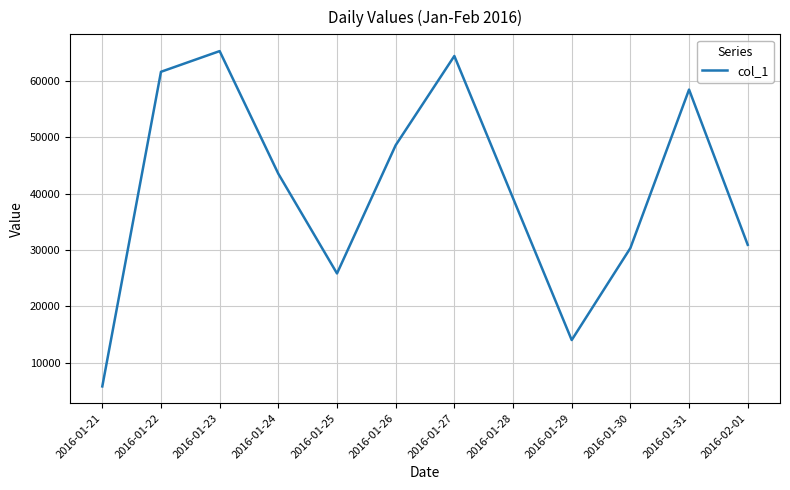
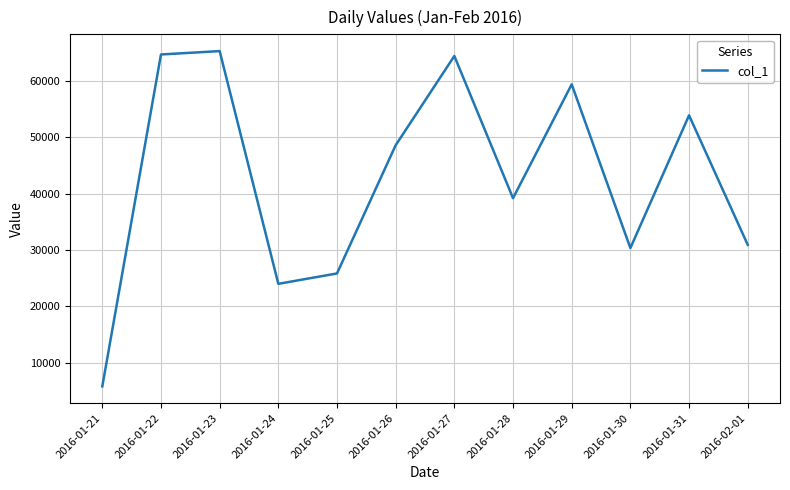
  {
    "2016-01-21": 6000,
-   "2016-01-22": 62000,
+   "2016-01-22": 65000,
    "2016-01-23": 65000,
-   "2016-01-24": 44000,
+   "2016-01-24": 24000,
    "2016-01-25": 26000,
    "2016-01-26": 49000,
    "2016-01-27": 64000,
    "2016-01-28": 39000,
-   "2016-01-29": 14000,
+   "2016-01-29": 59000,
    "2016-01-30": 30000,
-   "2016-01-31": 58000,
+   "2016-01-31": 54000,
    "2016-02-01": 31000
  }
